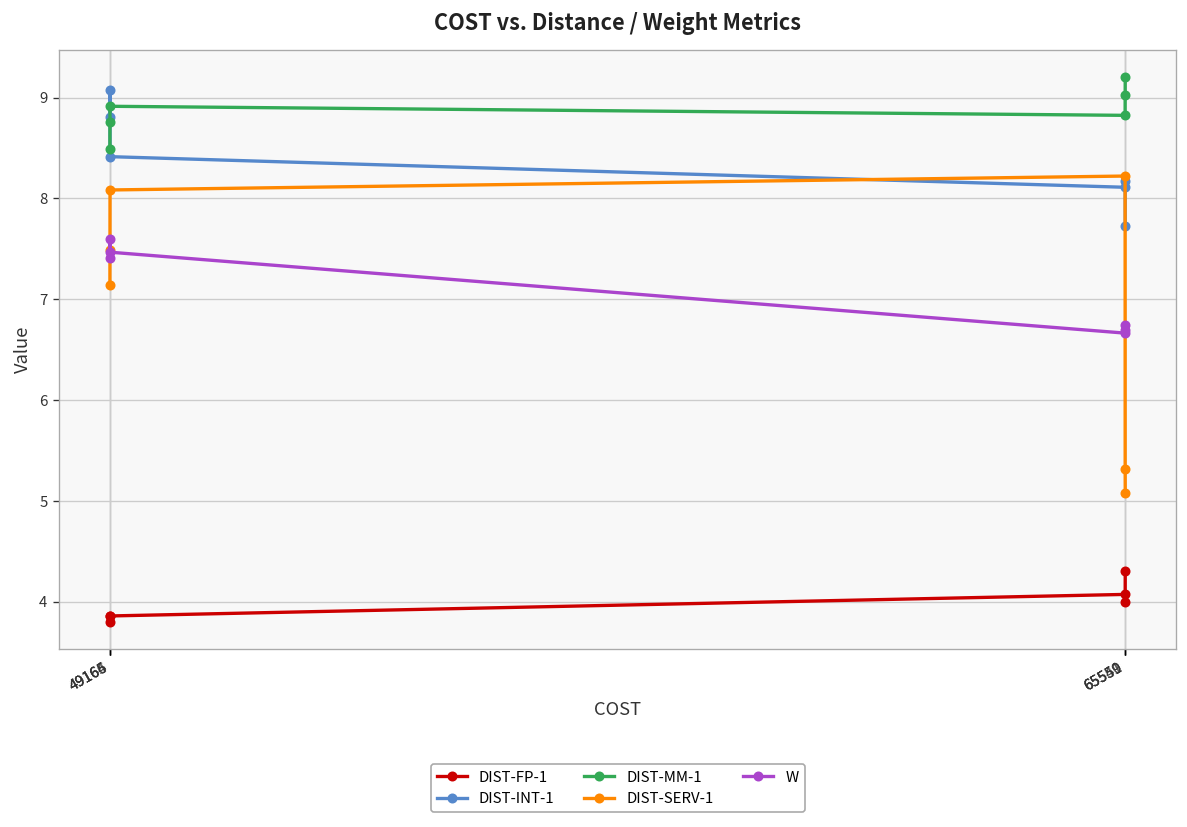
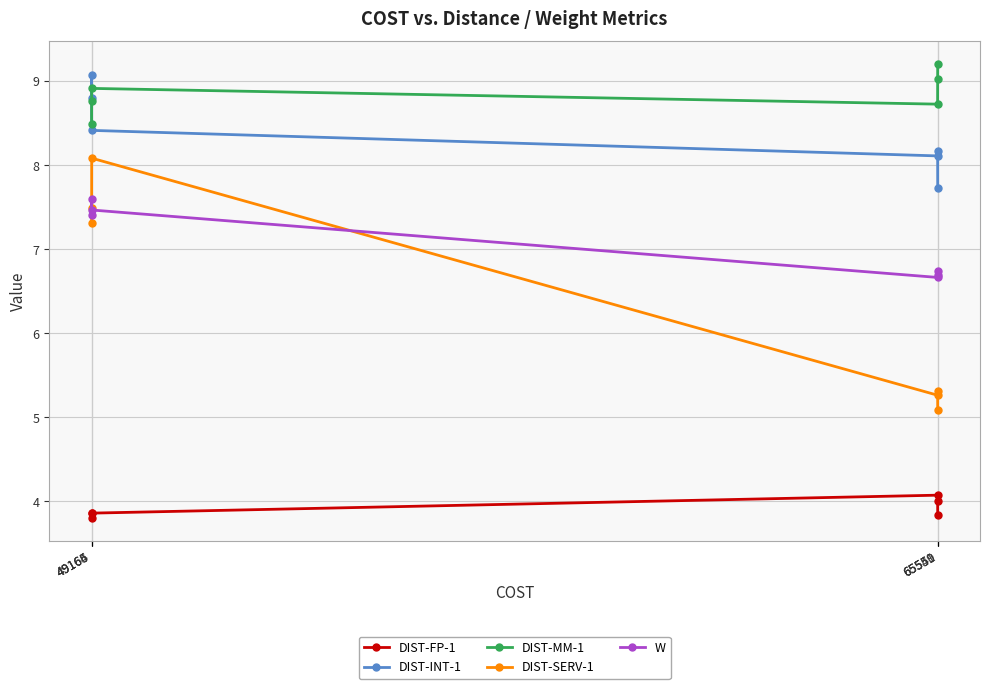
  {
    "DIST-FP-1": {
      "49164": 3.9,
      "49165": 3.8,
      "49166": 3.9,
      "65549": 4.1,
      "65550": 4.0,
-     "65551": 4.3
+     "65551": 3.8
    },
    "DIST-INT-1": {
      "49164": 8.8,
      "49165": 9.1,
      "49166": 8.4,
      "65549": 8.1,
      "65550": 8.2,
      "65551": 7.7
    },
    "DIST-MM-1": {
      "49164": 8.5,
      "49165": 8.8,
      "49166": 8.9,
-     "65549": 8.8,
+     "65549": 8.7,
      "65550": 9.0,
      "65551": 9.2
    },
    "DIST-SERV-1": {
-     "49164": 7.1,
+     "49164": 7.3,
      "49166": 8.1,
-     "65549": 8.2,
+     "65549": 5.3,
      "65550": 5.3,
      "65551": 5.1
    },
    "W": {
      "49164": 7.4,
      "49165": 7.6,
      "65549": 6.7,
      "65550": 6.7,
      "65551": 6.7
    }
  }
